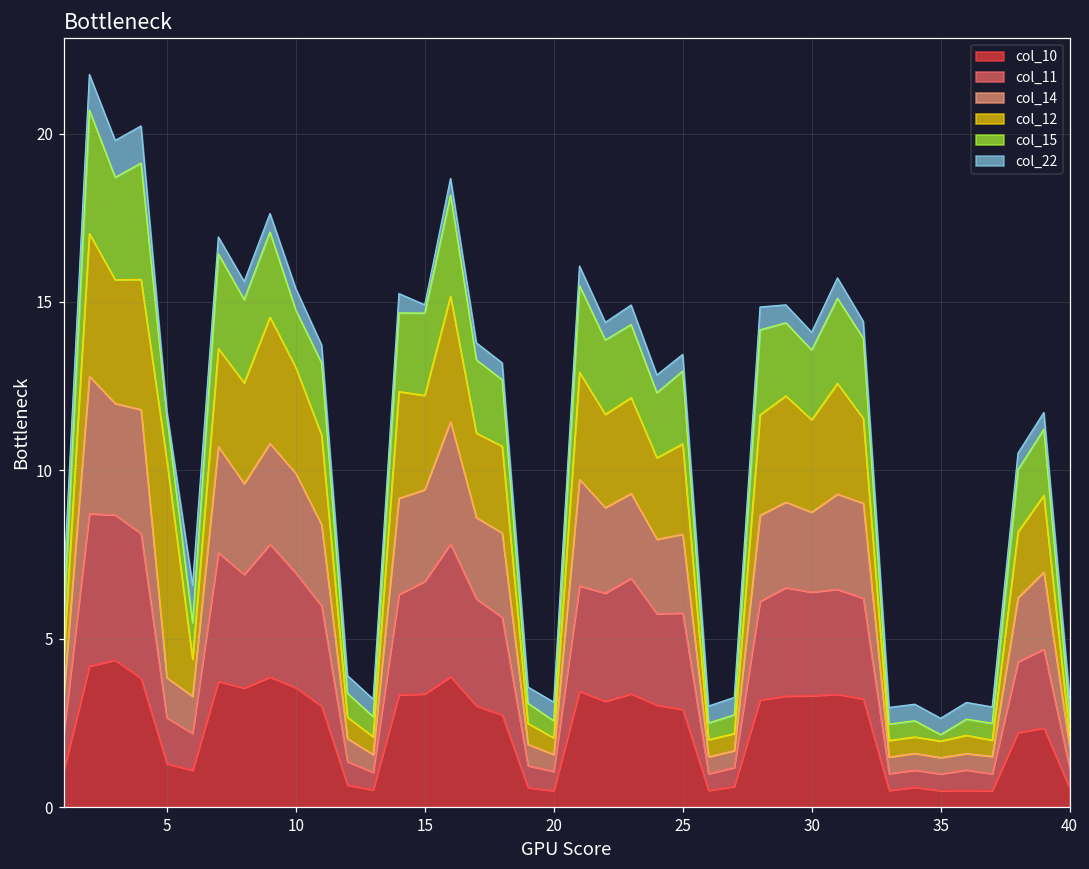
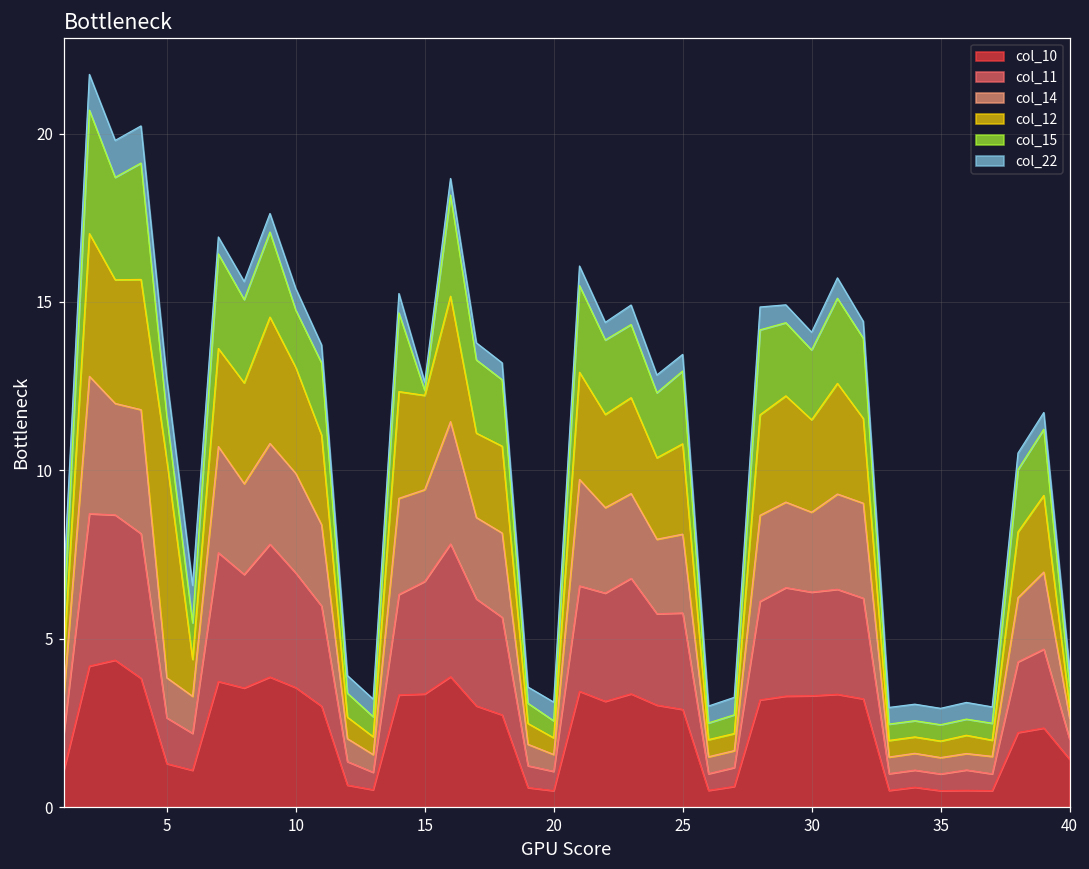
  {
    "col_10": {
      "5": 1.3,
      "10": 3.5,
      "15": 3.4,
      "20": 0.5,
      "25": 2.9,
      "30": 3.3,
      "35": 0.5,
-     "40": 0.6
+     "40": 1.4
    },
    "col_12": {
      "5": 6.5,
      "10": 3.1,
      "15": 2.8,
      "20": 0.5,
      "25": 2.7,
      "30": 2.7,
      "35": 0.5,
      "40": 0.3
    },
    "col_15": {
      "5": 1.3,
      "10": 1.7,
-     "15": 2.4,
+     "15": 0.1,
      "20": 0.5,
      "25": 2.2,
      "30": 2.1,
-     "35": 0.2,
+     "35": 0.5,
      "40": 0.6
    },
    "col_22": {
-     "5": 0.1,
+     "5": 1.1,
      "10": 0.6,
      "15": 0.2,
      "20": 0.6,
      "25": 0.5,
      "30": 0.5,
      "35": 0.5,
      "40": 0.5
    }
  }
